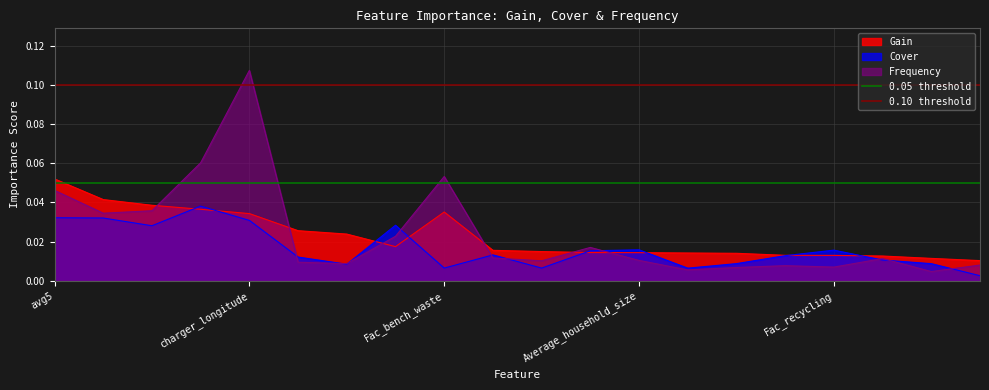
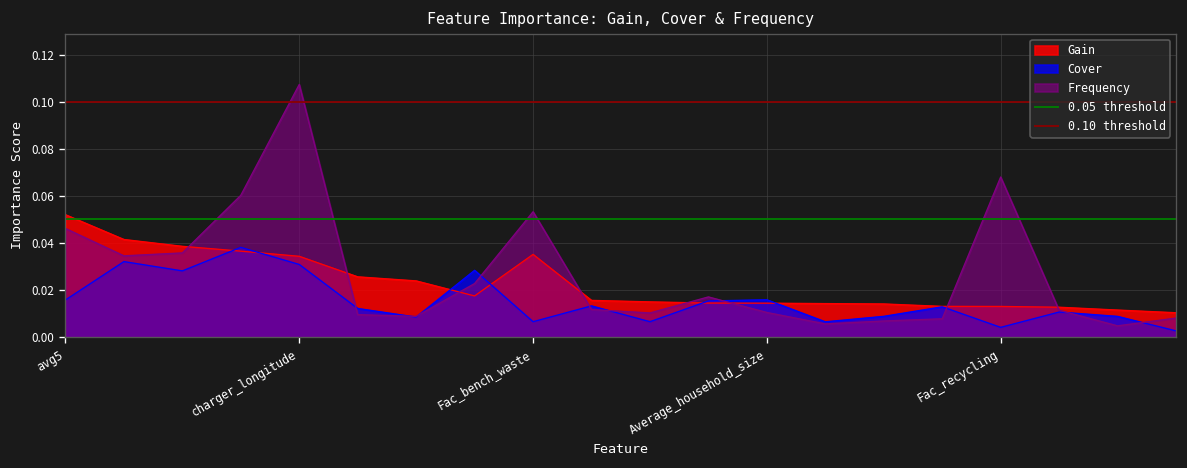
  {
    "Gain": {
      "avg5": 0.052,
      "charger_longitude": 0.034,
      "Fac_bench_waste": 0.035,
      "Average_household_size": 0.014,
      "Fac_recycling": 0.013
    },
    "Cover": {
-     "avg5": 0.032,
+     "avg5": 0.016,
      "charger_longitude": 0.031,
      "Fac_bench_waste": 0.006,
      "Average_household_size": 0.016,
-     "Fac_recycling": 0.016
+     "Fac_recycling": 0.004
    },
    "Frequency": {
      "avg5": 0.046,
      "charger_longitude": 0.108,
      "Fac_bench_waste": 0.053,
      "Average_household_size": 0.010,
-     "Fac_recycling": 0.007
+     "Fac_recycling": 0.068
    }
  }
